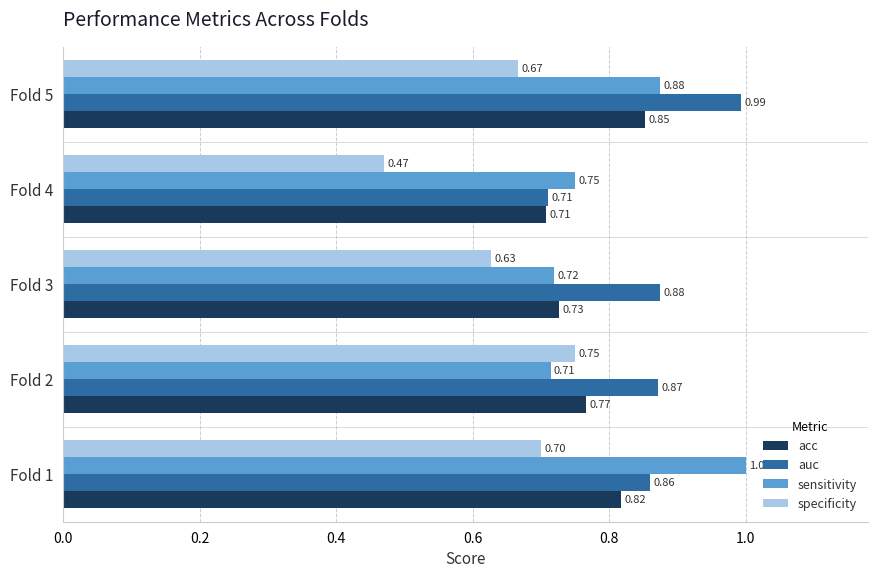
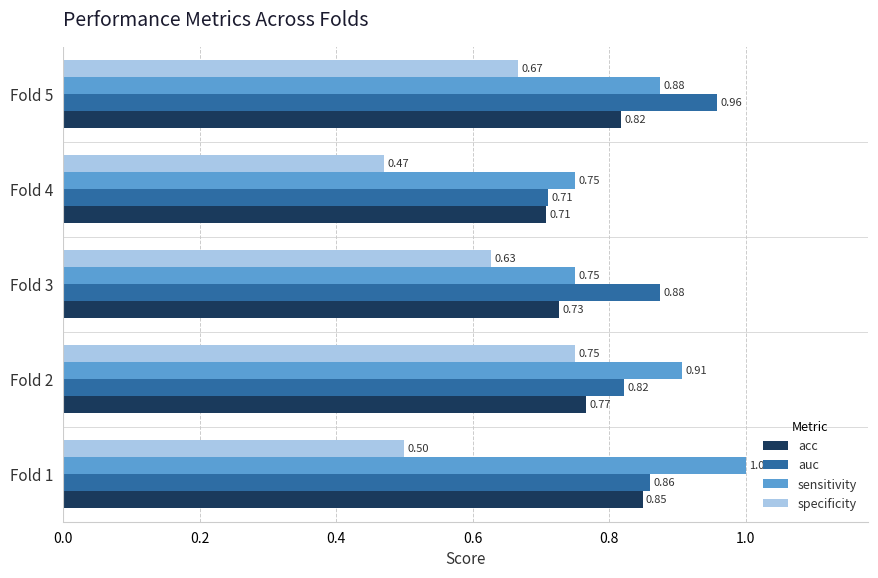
  {
    "acc": {
-     "Fold 5": 0.85,
+     "Fold 5": 0.82,
      "Fold 4": 0.71,
      "Fold 3": 0.73,
      "Fold 2": 0.77,
-     "Fold 1": 0.82
+     "Fold 1": 0.85
    },
    "auc": {
-     "Fold 5": 0.99,
+     "Fold 5": 0.96,
      "Fold 4": 0.71,
      "Fold 3": 0.88,
-     "Fold 2": 0.87,
+     "Fold 2": 0.82,
      "Fold 1": 0.86
    },
    "sensitivity": {
      "Fold 5": 0.88,
      "Fold 4": 0.75,
-     "Fold 3": 0.72,
-     "Fold 2": 0.71,
+     "Fold 3": 0.75,
+     "Fold 2": 0.91,
      "Fold 1": 1.00
    },
    "specificity": {
      "Fold 5": 0.67,
      "Fold 4": 0.47,
      "Fold 3": 0.63,
      "Fold 2": 0.75,
-     "Fold 1": 0.70
+     "Fold 1": 0.50
    }
  }
